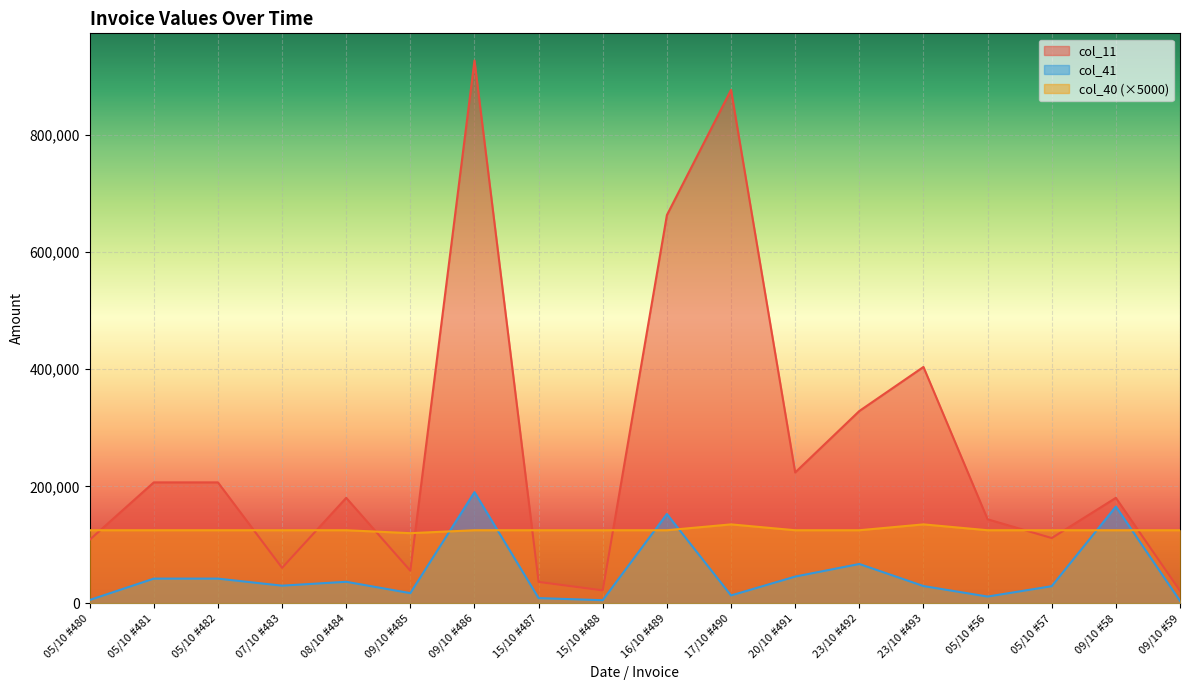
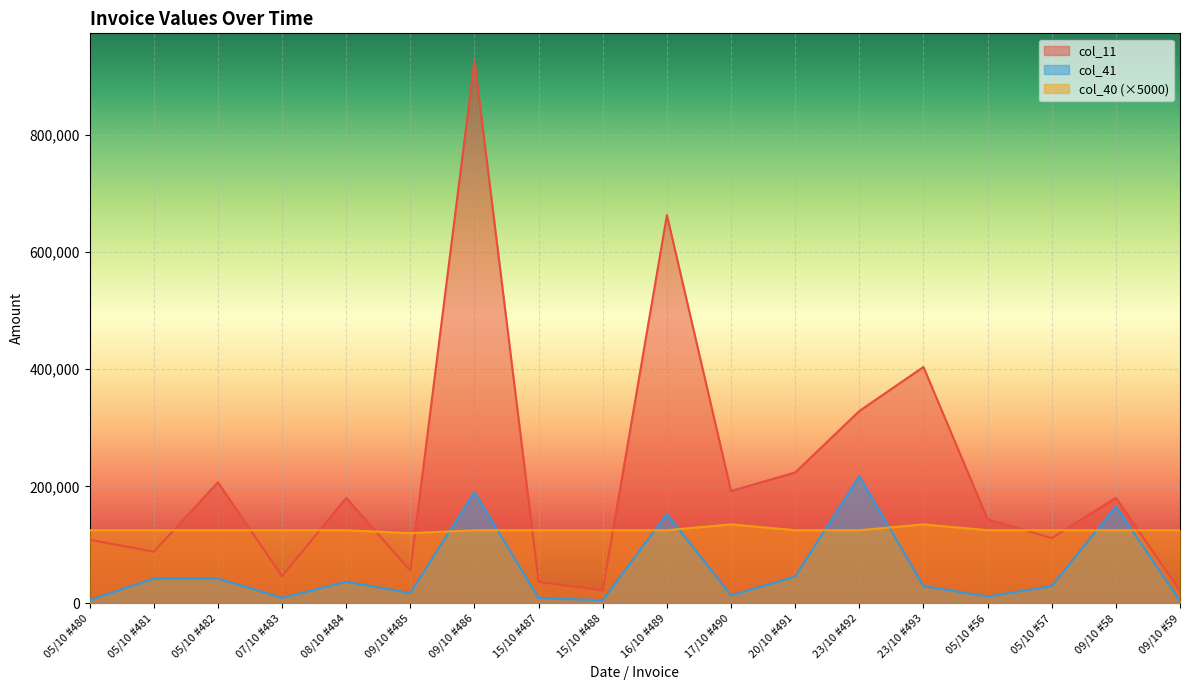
  {
    "col_11": {
      "05/10 #480": "110,000",
-     "05/10 #481": "210,000",
+     "05/10 #481": "90,000",
      "05/10 #482": "210,000",
-     "07/10 #483": "60,000",
+     "07/10 #483": "50,000",
      "08/10 #484": "180,000",
      "09/10 #485": "60,000",
      "09/10 #486": "930,000",
      "15/10 #487": "40,000",
      "15/10 #488": "20,000",
      "16/10 #489": "660,000",
-     "17/10 #490": "880,000",
+     "17/10 #490": "190,000",
      "20/10 #491": "220,000",
      "23/10 #492": "330,000",
      "23/10 #493": "400,000",
      "05/10 #56": "140,000",
      "05/10 #57": "110,000",
      "09/10 #58": "180,000",
      "09/10 #59": "20,000"
    },
    "col_41": {
      "05/10 #480": "10,000",
      "05/10 #481": "40,000",
      "05/10 #482": "40,000",
-     "07/10 #483": "30,000",
+     "07/10 #483": "10,000",
      "08/10 #484": "40,000",
      "09/10 #485": "20,000",
      "09/10 #486": "190,000",
      "15/10 #487": "10,000",
      "15/10 #488": "10,000",
      "16/10 #489": "150,000",
      "17/10 #490": "10,000",
      "20/10 #491": "50,000",
-     "23/10 #492": "70,000",
+     "23/10 #492": "220,000",
      "23/10 #493": "30,000",
      "05/10 #56": "10,000",
      "05/10 #57": "30,000",
      "09/10 #58": "170,000",
      "09/10 #59": "0"
    },
    "col_40 (×5000)": {
      "05/10 #480": "130,000",
      "05/10 #481": "130,000",
      "05/10 #482": "130,000",
      "07/10 #483": "130,000",
      "08/10 #484": "130,000",
      "09/10 #485": "120,000",
      "09/10 #486": "130,000",
      "15/10 #487": "130,000",
      "15/10 #488": "130,000",
      "16/10 #489": "130,000",
      "17/10 #490": "140,000",
      "20/10 #491": "130,000",
      "23/10 #492": "130,000",
      "23/10 #493": "140,000",
      "05/10 #56": "130,000",
      "05/10 #57": "130,000",
      "09/10 #58": "130,000",
      "09/10 #59": "130,000"
    }
  }
